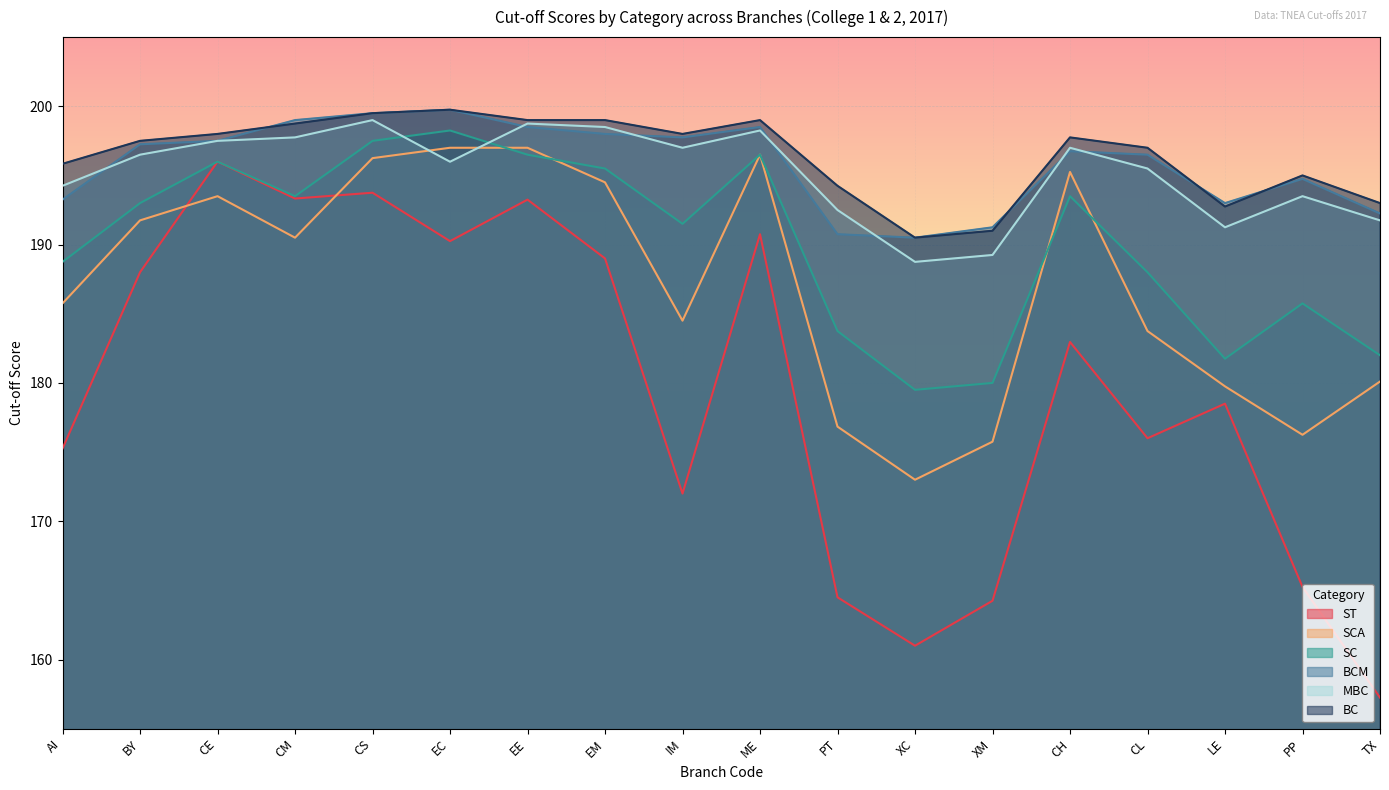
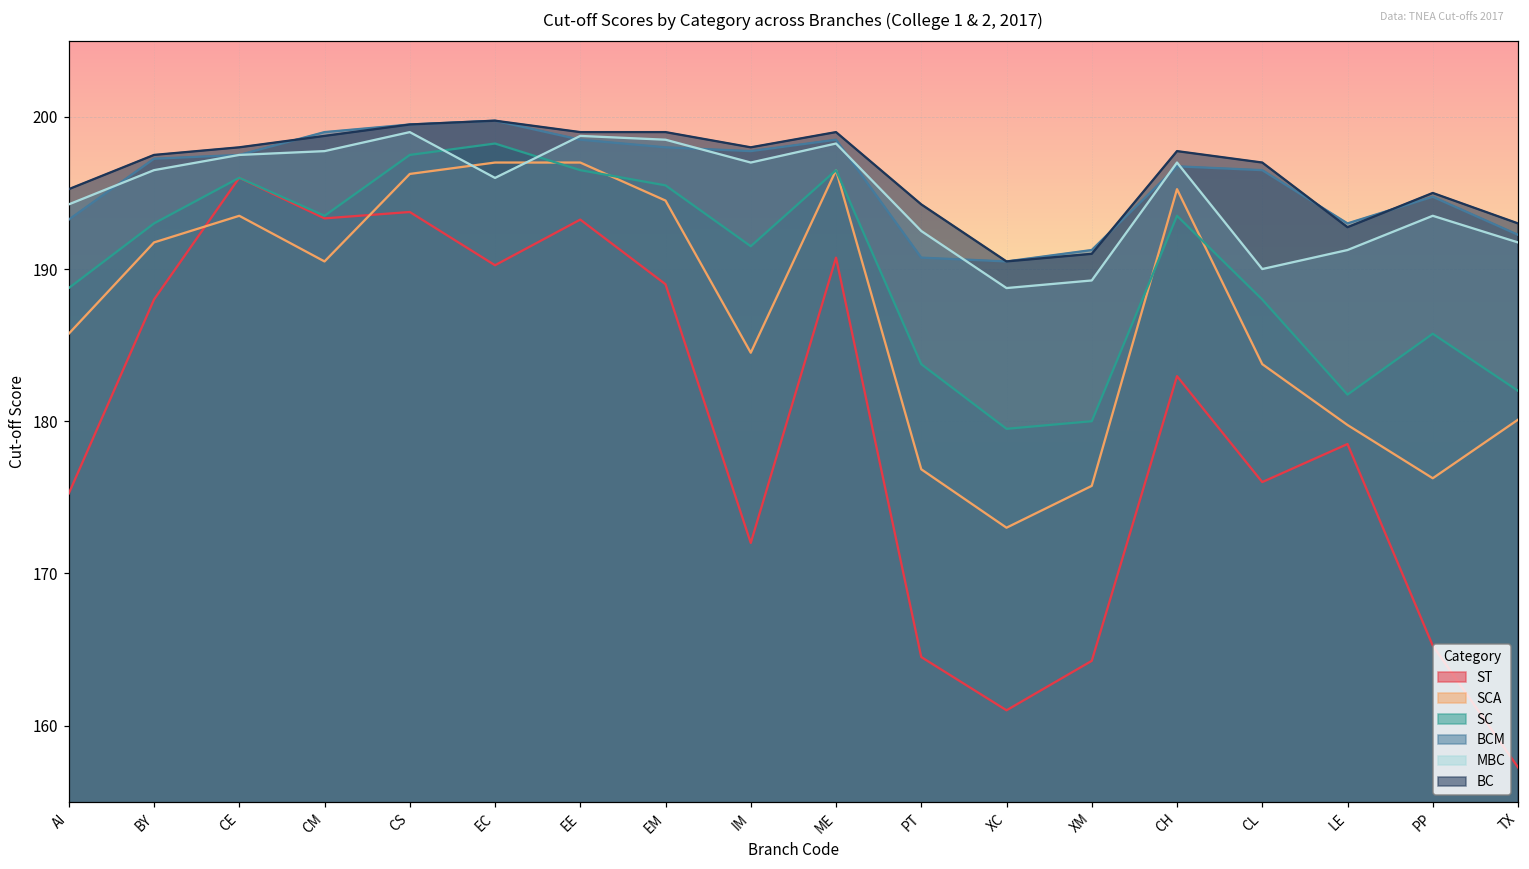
  {
    "ST": {
      "AI": 175.3,
      "BY": 188.0,
      "CS": 193.8,
      "EC": 190.3,
      "EE": 193.3,
      "EM": 189.0,
      "IM": 172.0,
      "ME": 190.8,
      "PT": 164.5,
      "XC": 161.0,
      "XM": 164.3,
      "CH": 183.0,
      "CL": 176.0,
      "LE": 178.5,
      "TX": 157.3
    },
    "SCA": {
      "AI": 185.8,
      "BY": 191.8,
      "CE": 193.5,
      "CM": 190.5,
      "CS": 196.3,
      "EC": 197.0,
      "EE": 197.0,
      "EM": 194.5,
      "IM": 184.5,
      "PT": 176.8,
      "XC": 173.0,
      "XM": 175.8,
      "CH": 195.3,
      "CL": 183.8,
      "LE": 179.8,
      "PP": 176.3,
      "TX": 180.1
    },
    "MBC": {
      "AI": 194.3,
      "BY": 196.5,
      "CM": 197.8,
      "CS": 199.0,
      "EC": 196.0,
      "EE": 198.8,
      "EM": 198.5,
      "IM": 197.0,
      "ME": 198.3,
      "PT": 192.5,
      "XC": 188.8,
      "XM": 189.3,
      "CH": 197.0,
-     "CL": 195.5,
+     "CL": 190.0,
      "LE": 191.3,
      "PP": 193.5,
      "TX": 191.8
    },
    "BC": {
-     "AI": 195.8,
+     "AI": 195.3,
      "BY": 197.5,
      "CE": 198.0,
      "CM": 198.8,
      "EE": 199.0,
      "EM": 199.0,
      "IM": 198.0,
      "ME": 199.0,
      "PT": 194.3,
      "XM": 191.0,
      "CH": 197.8,
      "CL": 197.0,
      "LE": 192.8,
      "PP": 195.0,
      "TX": 193.0
    }
  }
